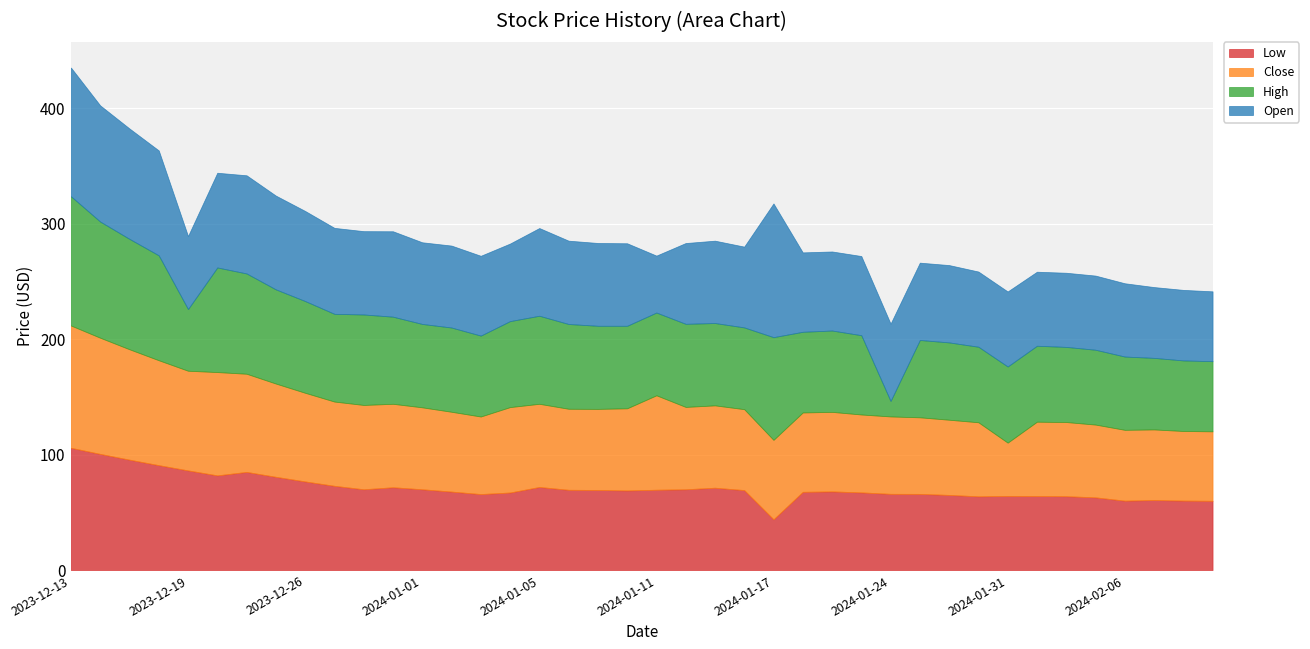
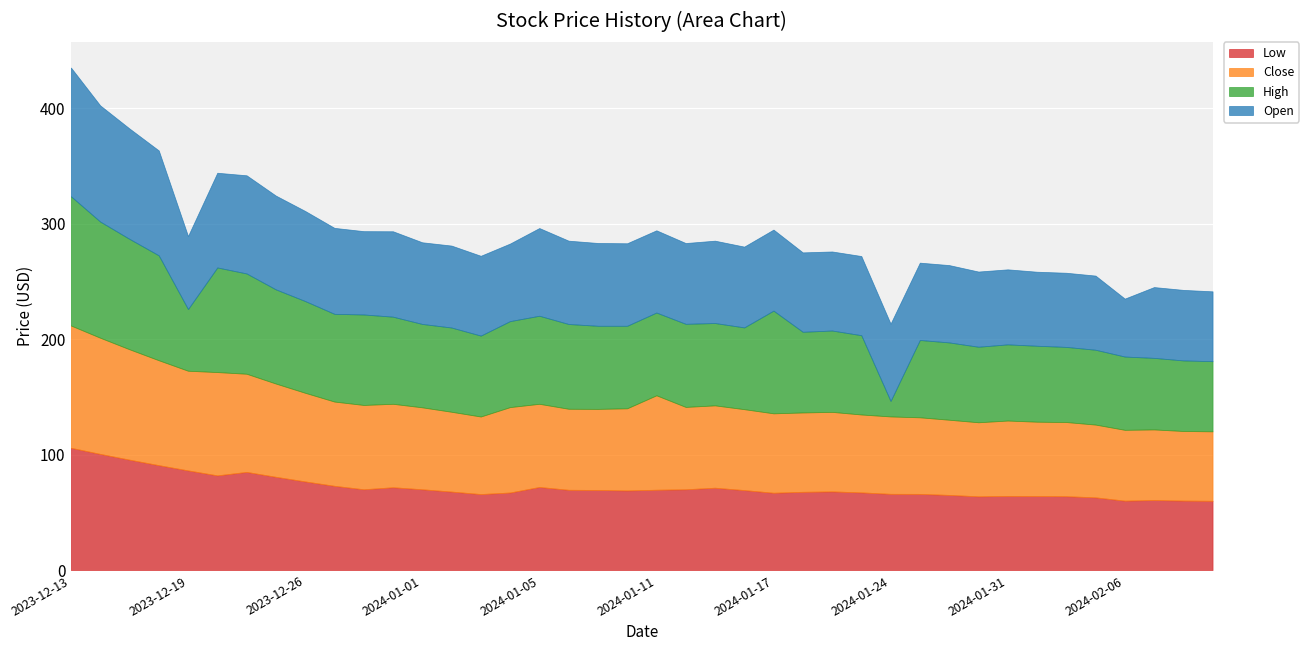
  {
    "Low": {
      "2023-12-13": 106,
      "2023-12-19": 86,
      "2023-12-26": 77,
      "2024-01-01": 70,
      "2024-01-05": 72,
      "2024-01-11": 70,
-     "2024-01-17": 44,
+     "2024-01-17": 67,
      "2024-01-24": 66,
      "2024-01-31": 64,
      "2024-02-06": 60
    },
    "Close": {
      "2023-12-13": 106,
      "2023-12-19": 86,
      "2023-12-26": 77,
      "2024-01-01": 71,
      "2024-01-05": 72,
      "2024-01-11": 82,
      "2024-01-17": 69,
      "2024-01-24": 67,
-     "2024-01-31": 46,
+     "2024-01-31": 65,
      "2024-02-06": 61
    },
    "High": {
      "2023-12-13": 112,
      "2023-12-19": 53,
      "2023-12-26": 80,
      "2024-01-01": 72,
      "2024-01-05": 76,
      "2024-01-11": 72,
      "2024-01-17": 89,
      "2024-01-24": 13,
      "2024-01-31": 66,
      "2024-02-06": 64
    },
    "Open": {
      "2023-12-13": 112,
      "2023-12-19": 63,
      "2023-12-26": 78,
      "2024-01-01": 71,
      "2024-01-05": 76,
-     "2024-01-11": 49,
-     "2024-01-17": 116,
+     "2024-01-11": 71,
+     "2024-01-17": 70,
      "2024-01-24": 67,
      "2024-01-31": 65,
-     "2024-02-06": 64
+     "2024-02-06": 50
    }
  }
